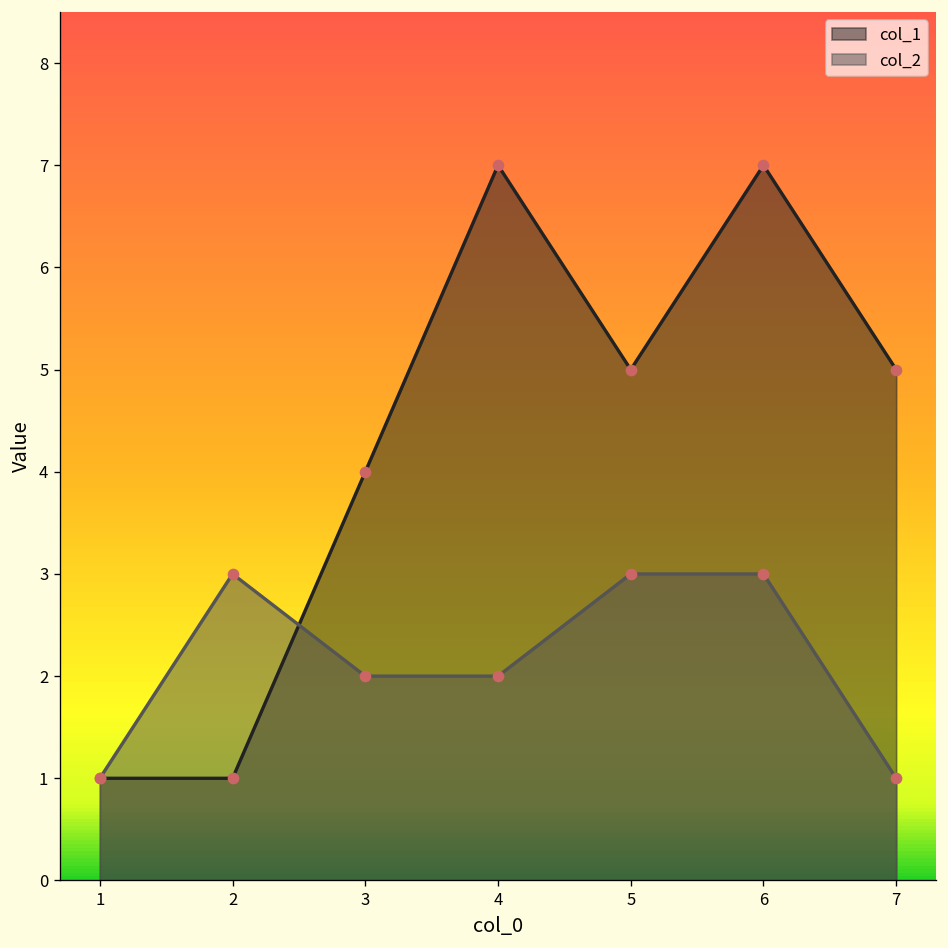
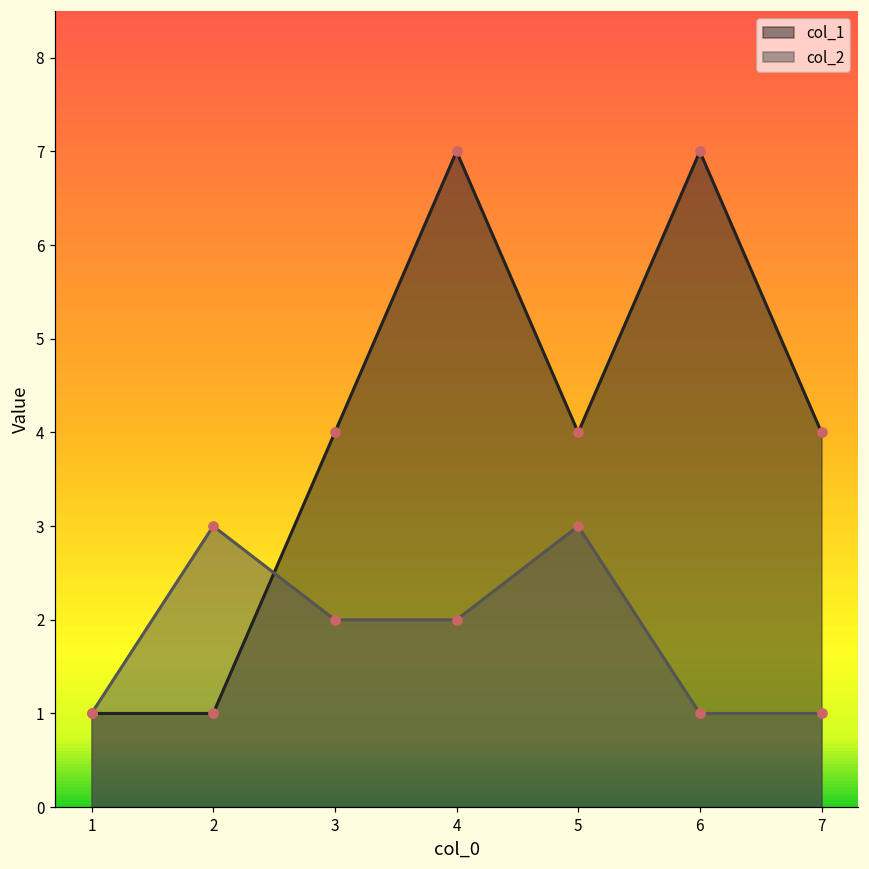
  {
    "col_1": {
      "2": 1,
      "3": 4,
      "4": 7,
-     "5": 5,
+     "5": 4,
      "6": 7,
-     "7": 5
+     "7": 4
    },
    "col_2": {
      "2": 3,
      "3": 2,
      "4": 2,
      "5": 3,
-     "6": 3,
+     "6": 1,
      "7": 1
    }
  }
